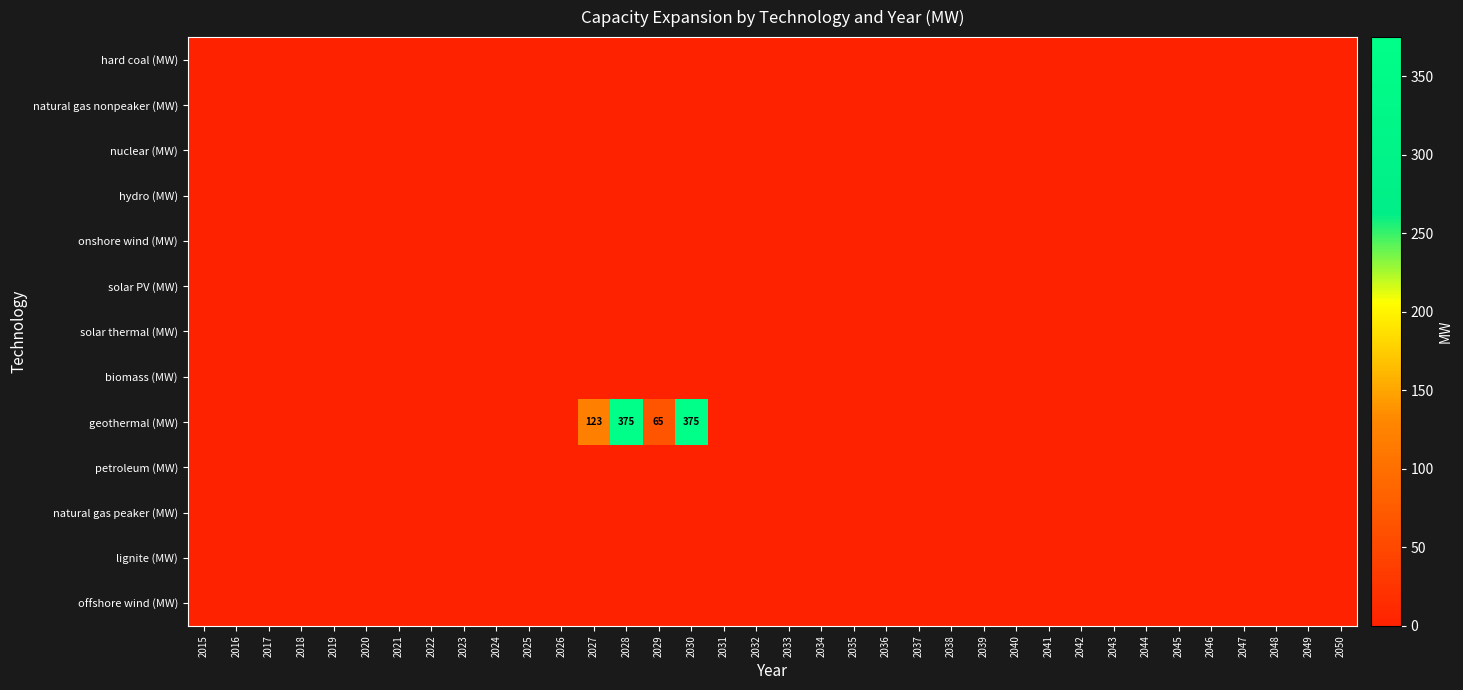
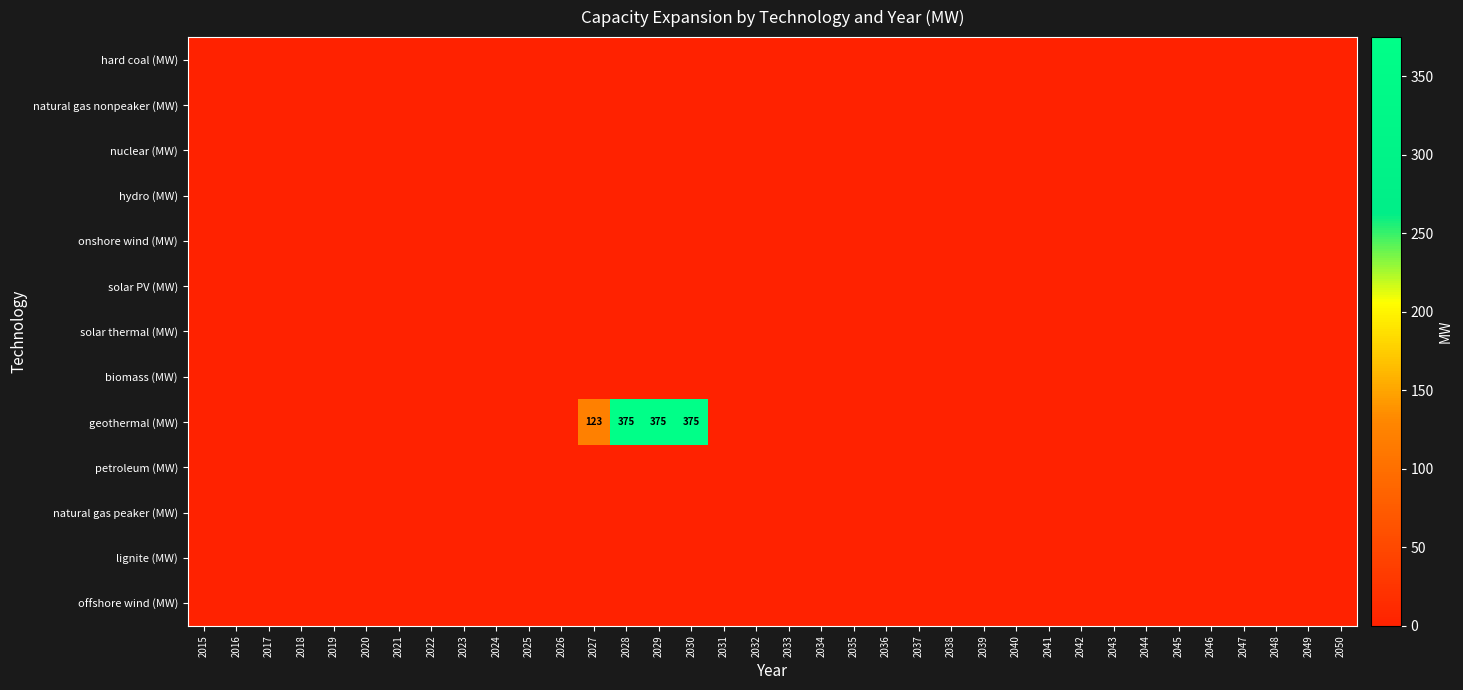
  {
    "geothermal (MW)": {
      "2027": 123,
      "2028": 375,
-     "2029": 65,
+     "2029": 375,
      "2030": 375
    }
  }
